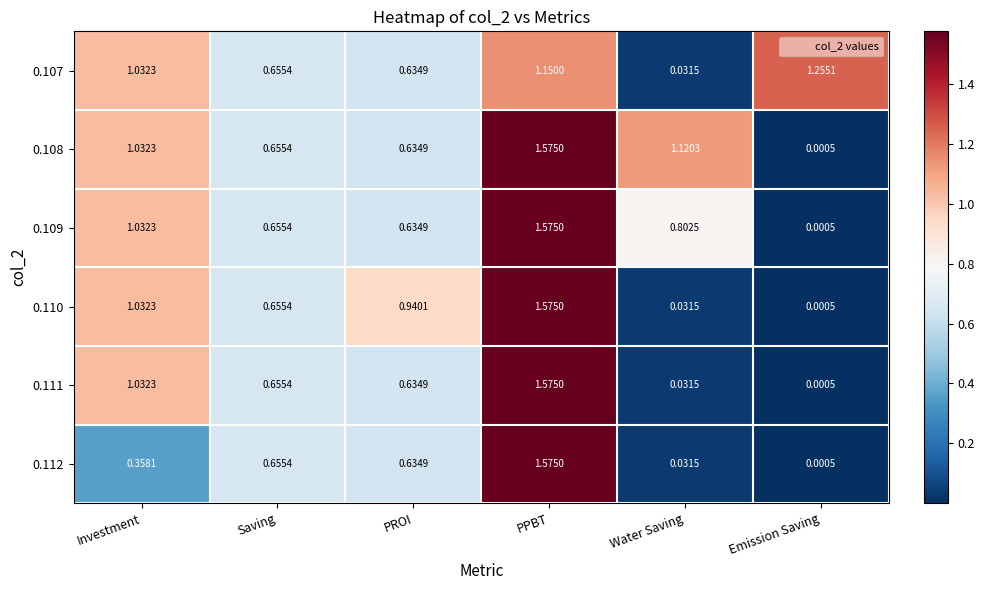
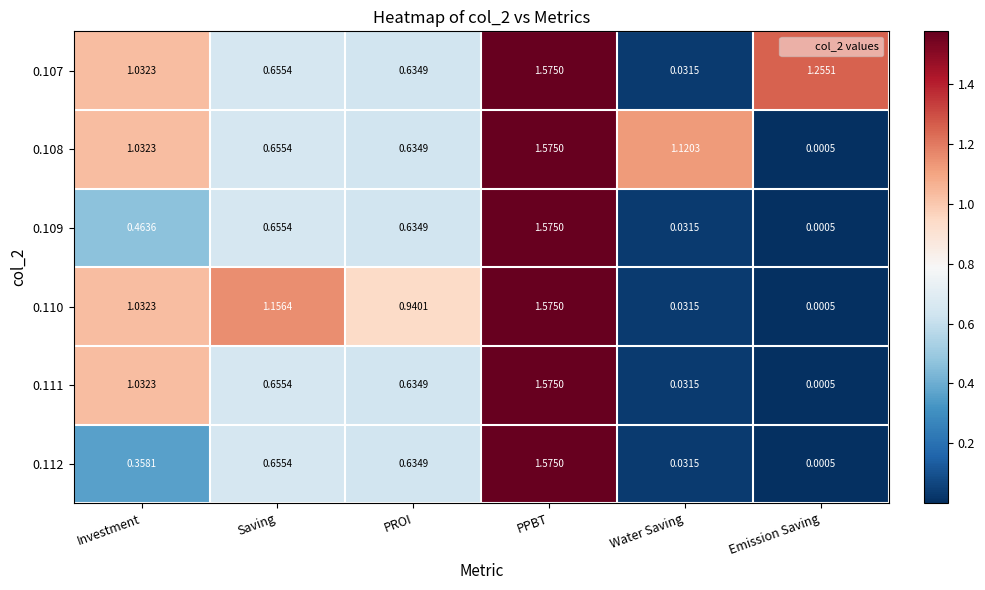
  {
    "0.107": {
      "Investment": 1.0323,
      "Saving": 0.6554,
      "PROI": 0.6349,
-     "PPBT": 1.1500,
+     "PPBT": 1.5750,
      "Water Saving": 0.0315,
      "Emission Saving": 1.2551
    },
    "0.108": {
      "Investment": 1.0323,
      "Saving": 0.6554,
      "PROI": 0.6349,
      "PPBT": 1.5750,
      "Water Saving": 1.1203,
      "Emission Saving": 0.0005
    },
    "0.109": {
-     "Investment": 1.0323,
+     "Investment": 0.4636,
      "Saving": 0.6554,
      "PROI": 0.6349,
      "PPBT": 1.5750,
-     "Water Saving": 0.8025,
+     "Water Saving": 0.0315,
      "Emission Saving": 0.0005
    },
    "0.110": {
      "Investment": 1.0323,
-     "Saving": 0.6554,
+     "Saving": 1.1564,
      "PROI": 0.9401,
      "PPBT": 1.5750,
      "Water Saving": 0.0315,
      "Emission Saving": 0.0005
    },
    "0.111": {
      "Investment": 1.0323,
      "Saving": 0.6554,
      "PROI": 0.6349,
      "PPBT": 1.5750,
      "Water Saving": 0.0315,
      "Emission Saving": 0.0005
    },
    "0.112": {
      "Investment": 0.3581,
      "Saving": 0.6554,
      "PROI": 0.6349,
      "PPBT": 1.5750,
      "Water Saving": 0.0315,
      "Emission Saving": 0.0005
    }
  }
